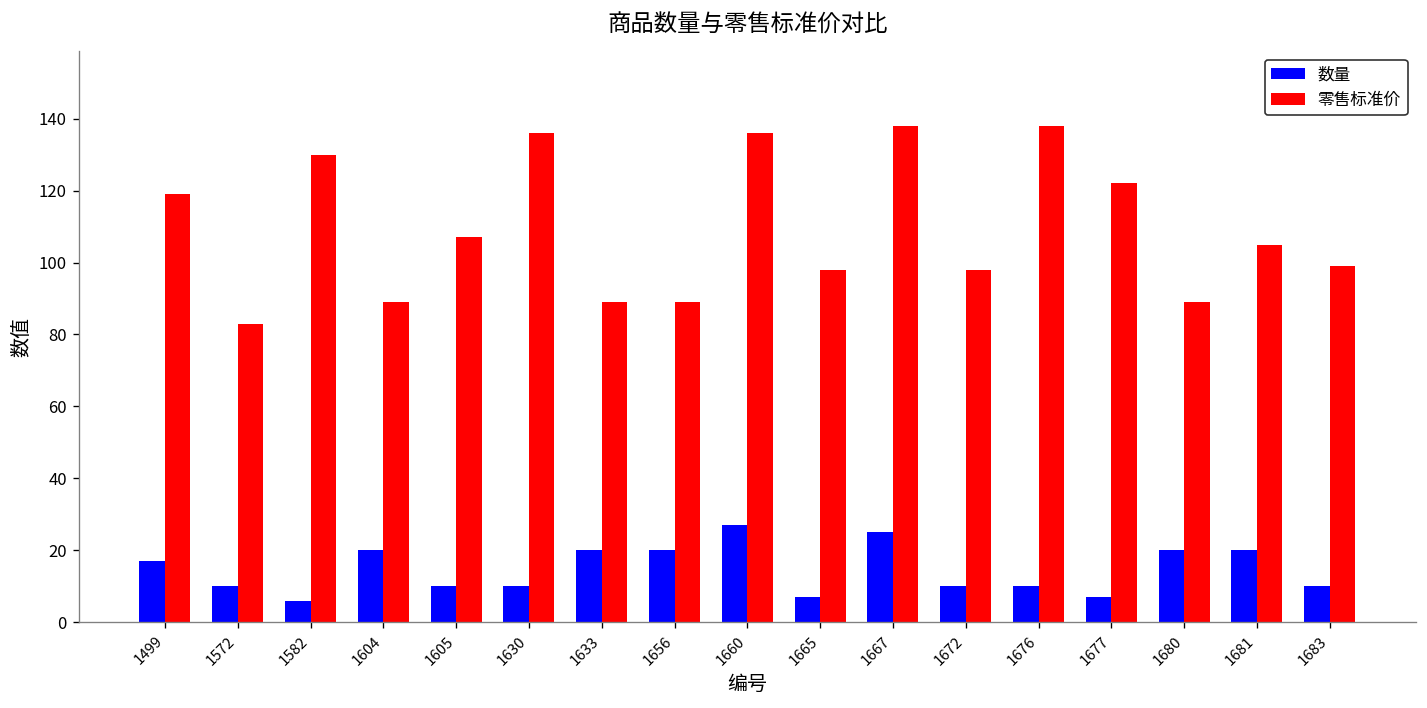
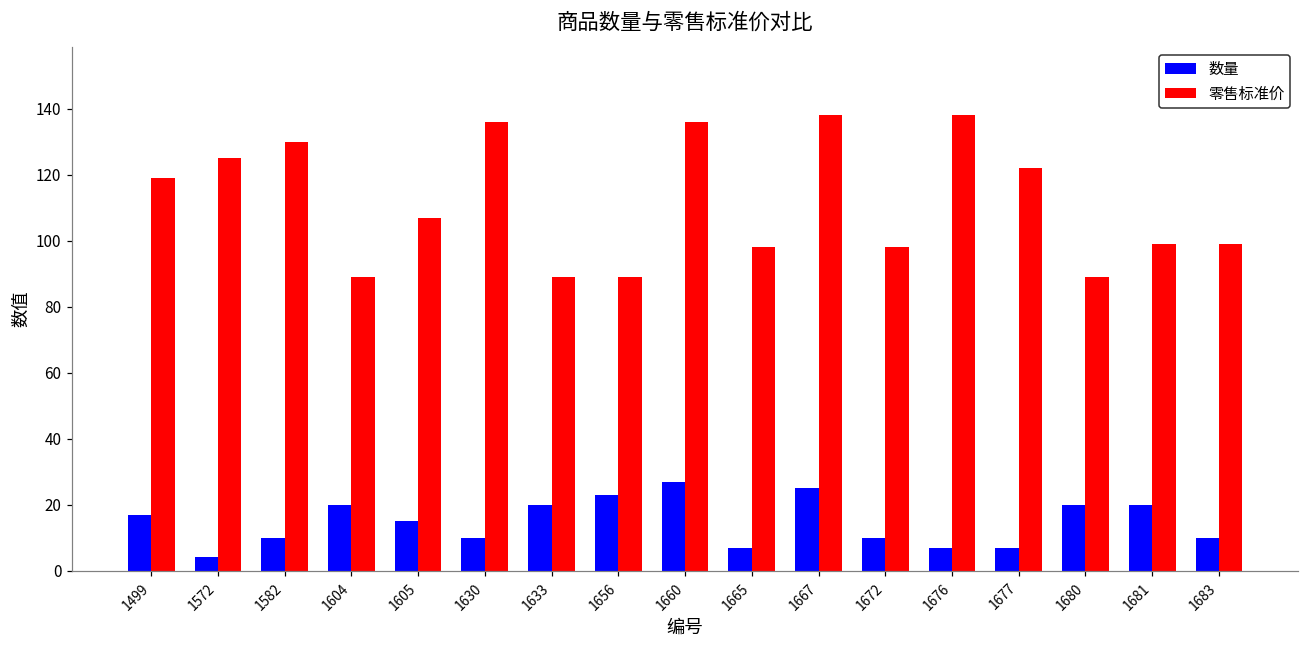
  {
    "数量": {
      "1499": 17,
-     "1572": 10,
-     "1582": 6,
+     "1572": 4,
+     "1582": 10,
      "1604": 20,
-     "1605": 10,
+     "1605": 15,
      "1630": 10,
      "1633": 20,
-     "1656": 20,
+     "1656": 23,
      "1660": 27,
      "1665": 7,
      "1667": 25,
      "1672": 10,
-     "1676": 10,
+     "1676": 7,
      "1677": 7,
      "1680": 20,
      "1681": 20,
      "1683": 10
    },
    "零售标准价": {
      "1499": 119,
-     "1572": 83,
+     "1572": 125,
      "1582": 130,
      "1604": 89,
      "1605": 107,
      "1630": 136,
      "1633": 89,
      "1656": 89,
      "1660": 136,
      "1665": 98,
      "1667": 138,
      "1672": 98,
      "1676": 138,
      "1677": 122,
      "1680": 89,
-     "1681": 105,
+     "1681": 99,
      "1683": 99
    }
  }
